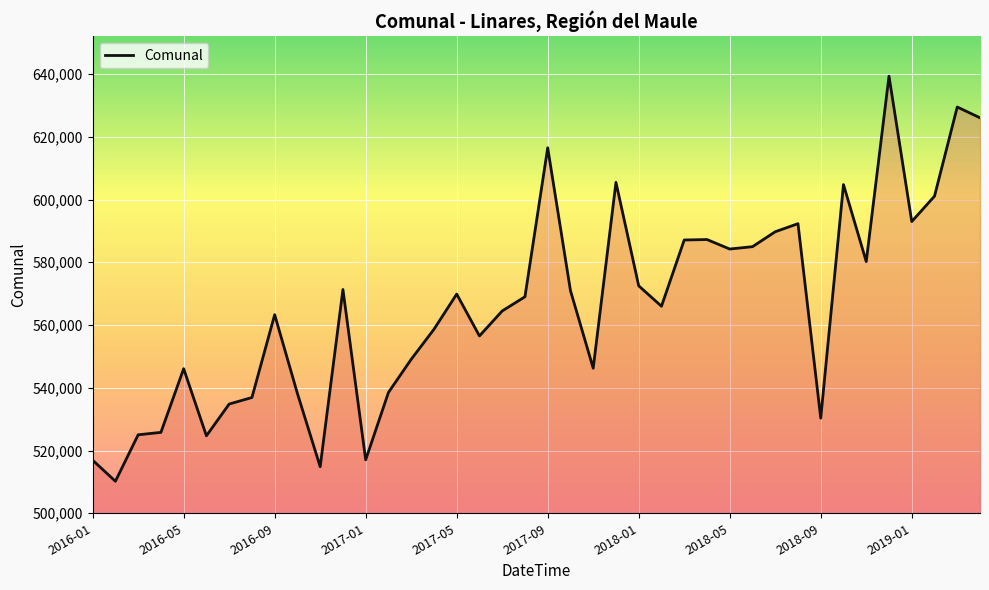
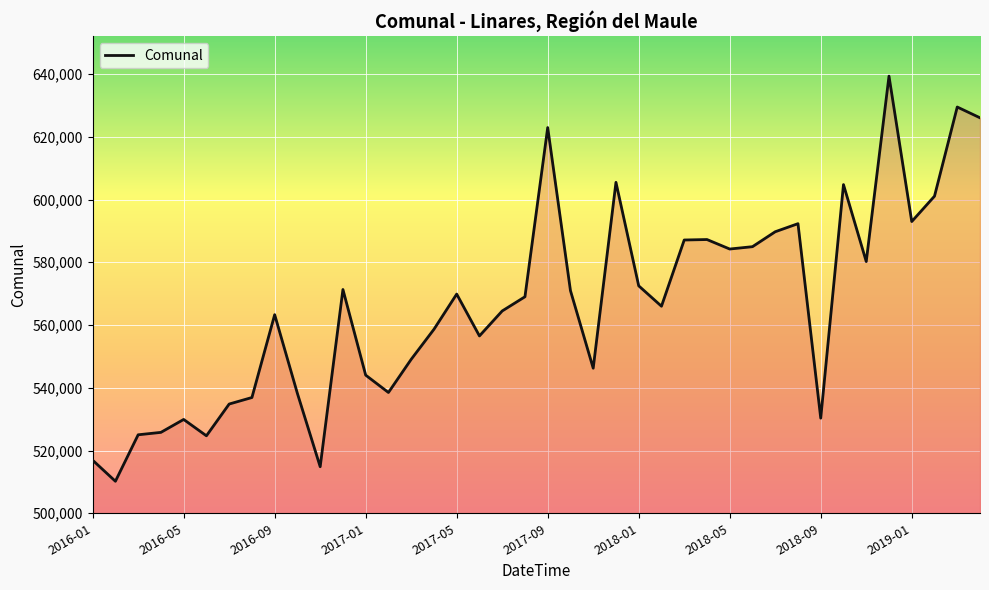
  {
    "2016-01": "517,000",
-   "2016-05": "546,000",
+   "2016-05": "530,000",
    "2016-09": "563,000",
-   "2017-01": "517,000",
+   "2017-01": "544,000",
    "2017-05": "570,000",
-   "2017-09": "617,000",
+   "2017-09": "623,000",
    "2018-01": "572,000",
    "2018-05": "584,000",
    "2018-09": "530,000",
    "2019-01": "593,000"
  }
